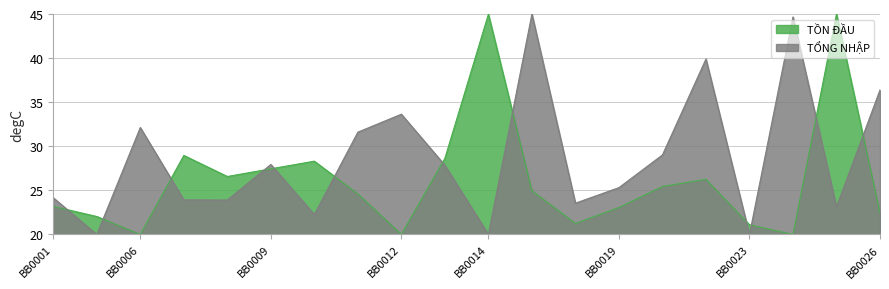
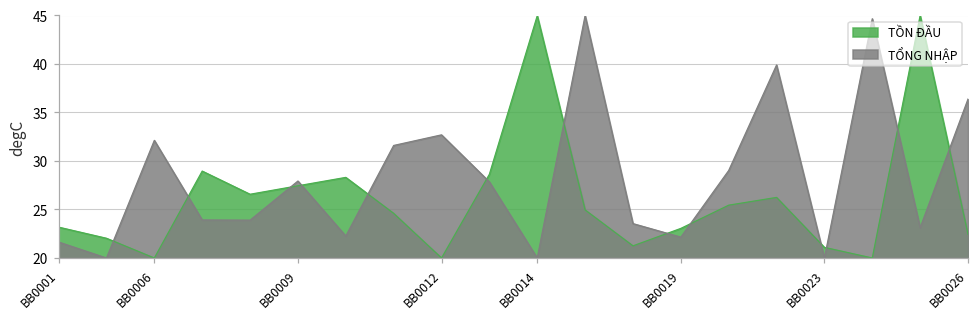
  {
    "TỒN ĐẦU": {
      "BB0001": 23,
      "BB0006": 20,
      "BB0009": 27,
      "BB0012": 20,
      "BB0014": 45,
      "BB0019": 23,
      "BB0023": 21,
      "BB0026": 22
    },
    "TỔNG NHẬP": {
-     "BB0001": 24,
+     "BB0001": 22,
      "BB0006": 32,
      "BB0009": 28,
-     "BB0012": 34,
+     "BB0012": 33,
      "BB0014": 20,
-     "BB0019": 25,
+     "BB0019": 22,
      "BB0023": 20,
      "BB0026": 36
    }
  }
